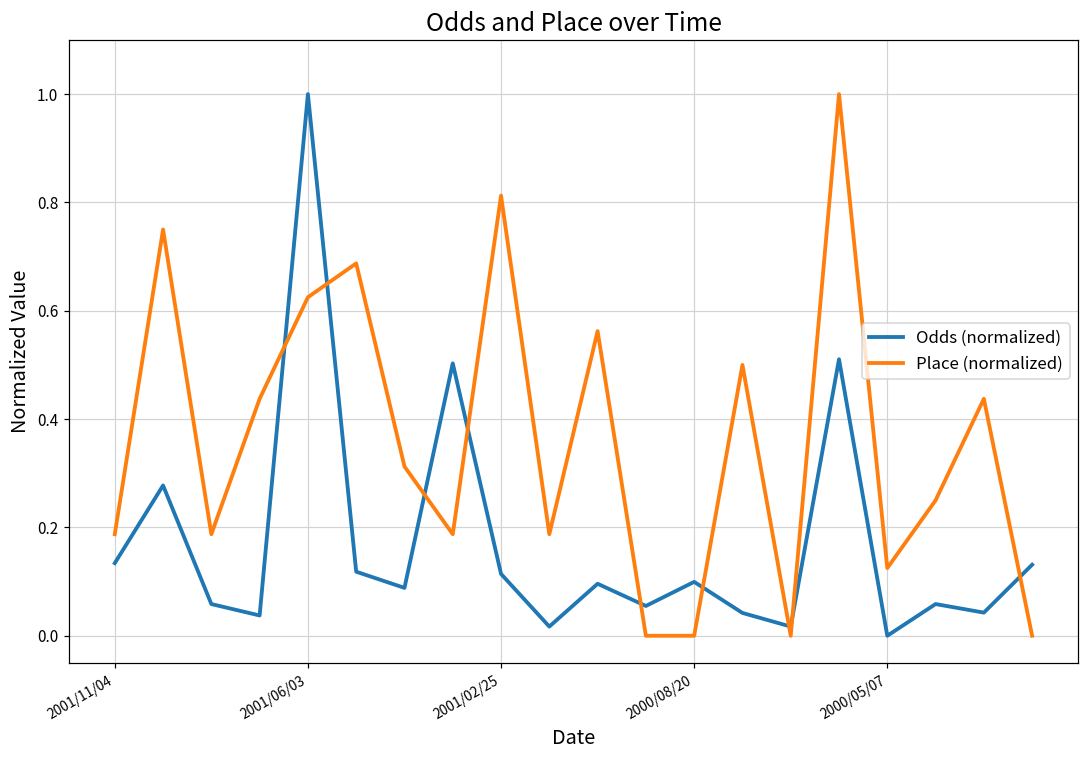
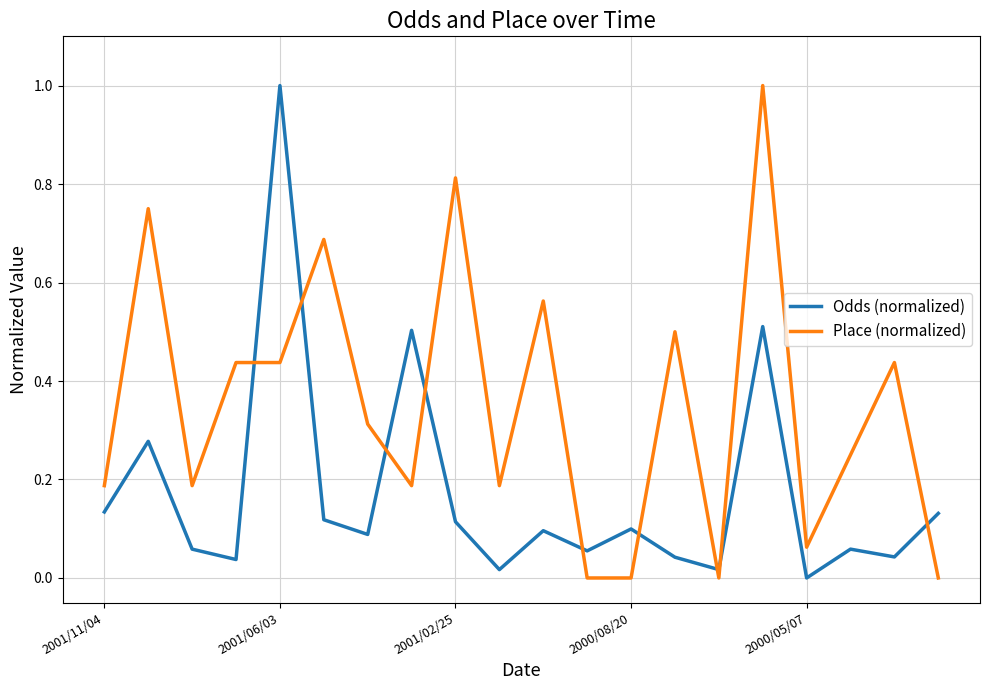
  {
    "Odds (normalized)": {
      "2001/11/04": 0.13,
      "2001/06/03": 1.00,
      "2001/02/25": 0.11,
      "2000/08/20": 0.10,
      "2000/05/07": 0.00
    },
    "Place (normalized)": {
      "2001/11/04": 0.19,
-     "2001/06/03": 0.63,
+     "2001/06/03": 0.44,
      "2001/02/25": 0.81,
      "2000/08/20": 0.00,
-     "2000/05/07": 0.13
+     "2000/05/07": 0.06
    }
  }
